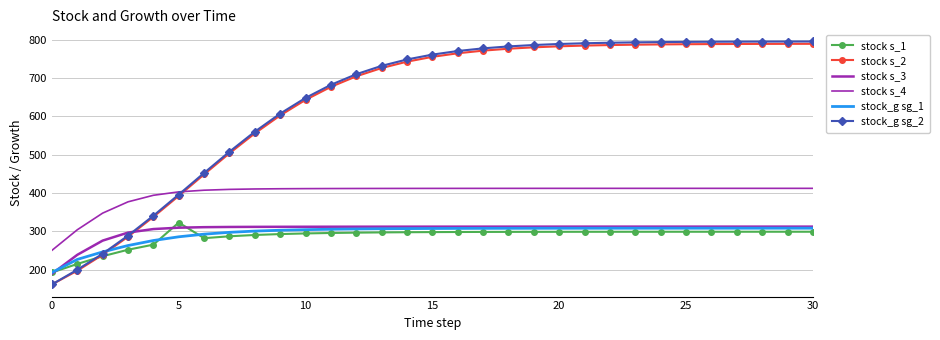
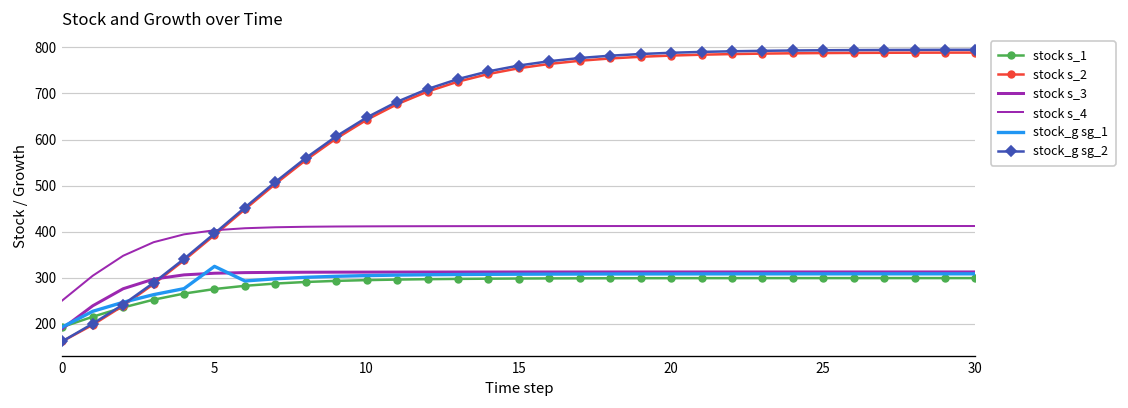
  {
    "stock s_1": {
-     "5": 320,
+     "5": 280,
      "10": 290,
      "15": 300,
      "20": 300,
      "25": 300,
      "30": 300
    },
    "stock_g sg_1": {
-     "5": 290,
+     "5": 320,
      "10": 300
    }
  }
